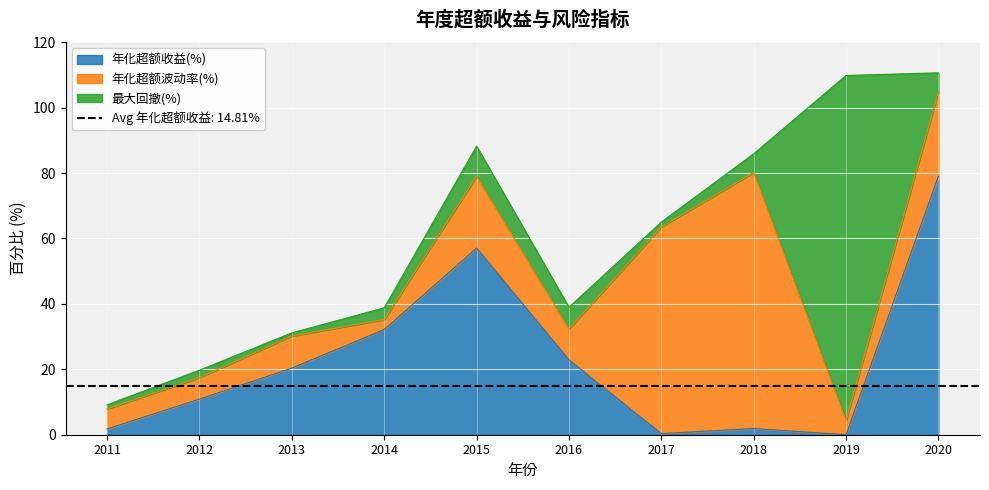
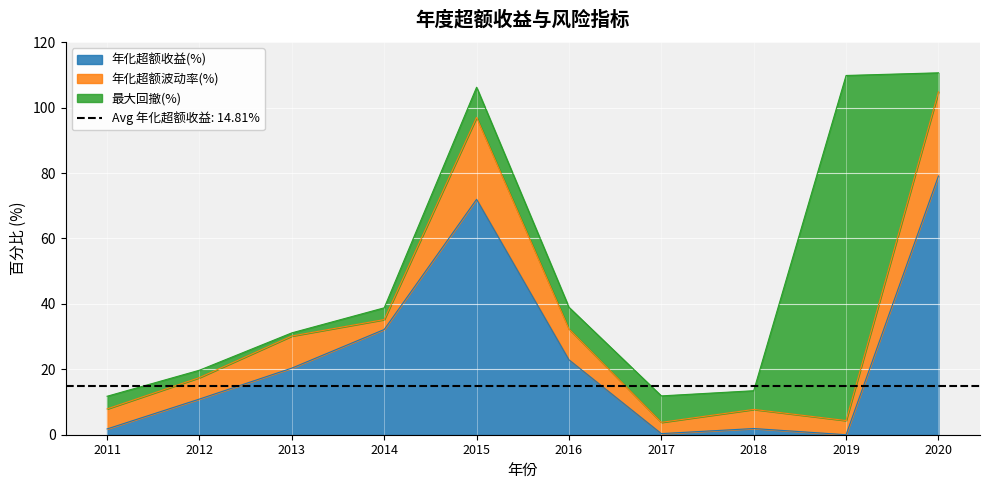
  {
    "年化超额收益(%)": {
      "2011": 2,
      "2012": 11,
      "2013": 20,
      "2014": 32,
-     "2015": 57,
+     "2015": 72,
      "2016": 23,
      "2017": 0,
      "2018": 2,
      "2019": 0,
      "2020": 79
    },
    "年化超额波动率(%)": {
      "2011": 6,
      "2012": 7,
      "2013": 10,
      "2014": 3,
-     "2015": 22,
+     "2015": 25,
      "2016": 9,
-     "2017": 63,
-     "2018": 78,
+     "2017": 3,
+     "2018": 6,
      "2019": 4,
      "2020": 26
    },
    "最大回撤(%)": {
-     "2011": 1,
+     "2011": 4,
      "2012": 2,
      "2013": 1,
      "2014": 4,
      "2015": 9,
      "2016": 7,
-     "2017": 1,
+     "2017": 8,
      "2018": 6,
      "2019": 105,
      "2020": 6
    }
  }
